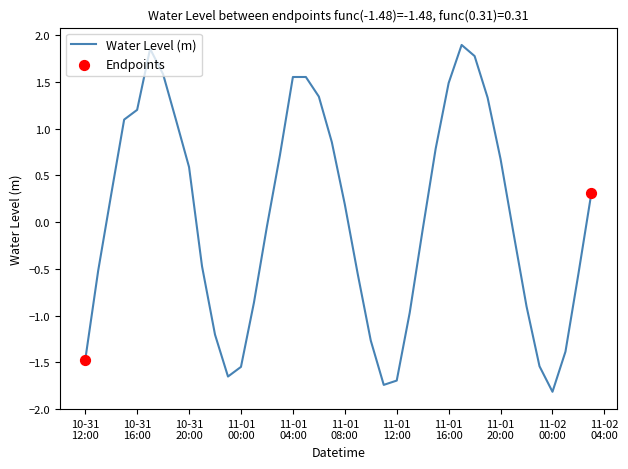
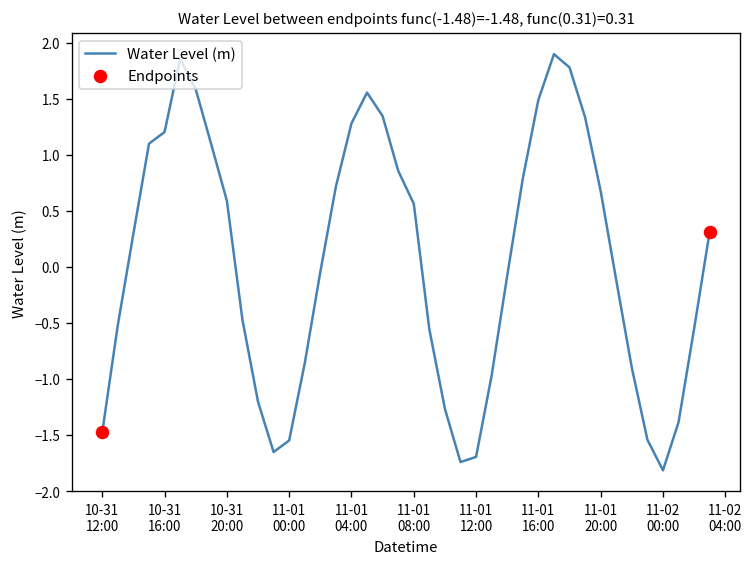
  {
    "Water Level (m)": {
      "10-31 16:00": 1.2,
      "10-31 20:00": 0.6,
      "11-01 00:00": -1.5,
-     "11-01 04:00": 1.6,
-     "11-01 08:00": 0.2,
+     "11-01 04:00": 1.3,
+     "11-01 08:00": 0.6,
      "11-01 12:00": -1.7,
      "11-01 16:00": 1.5,
      "11-01 20:00": 0.7,
      "11-02 00:00": -1.8
    }
  }
